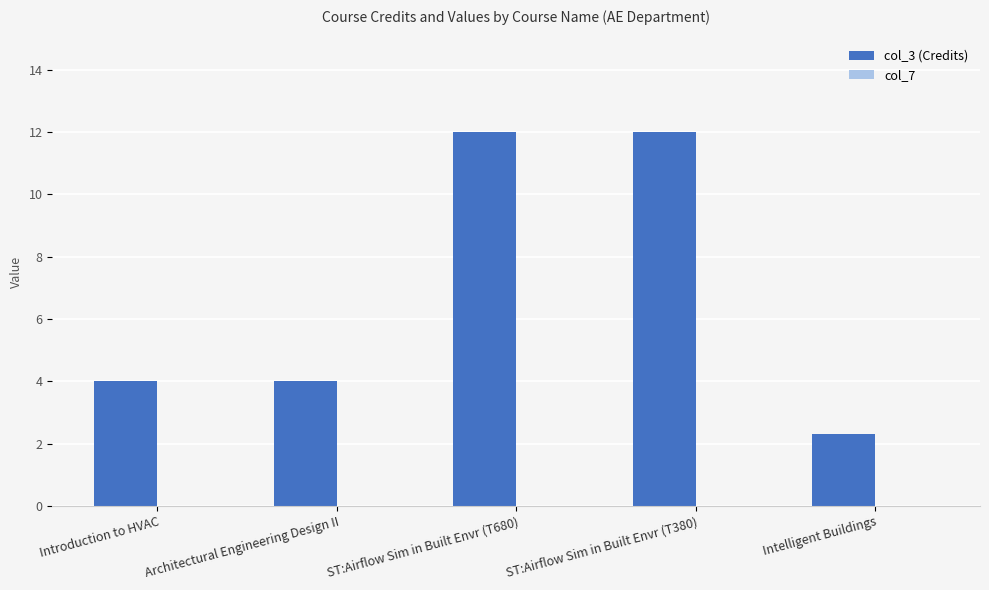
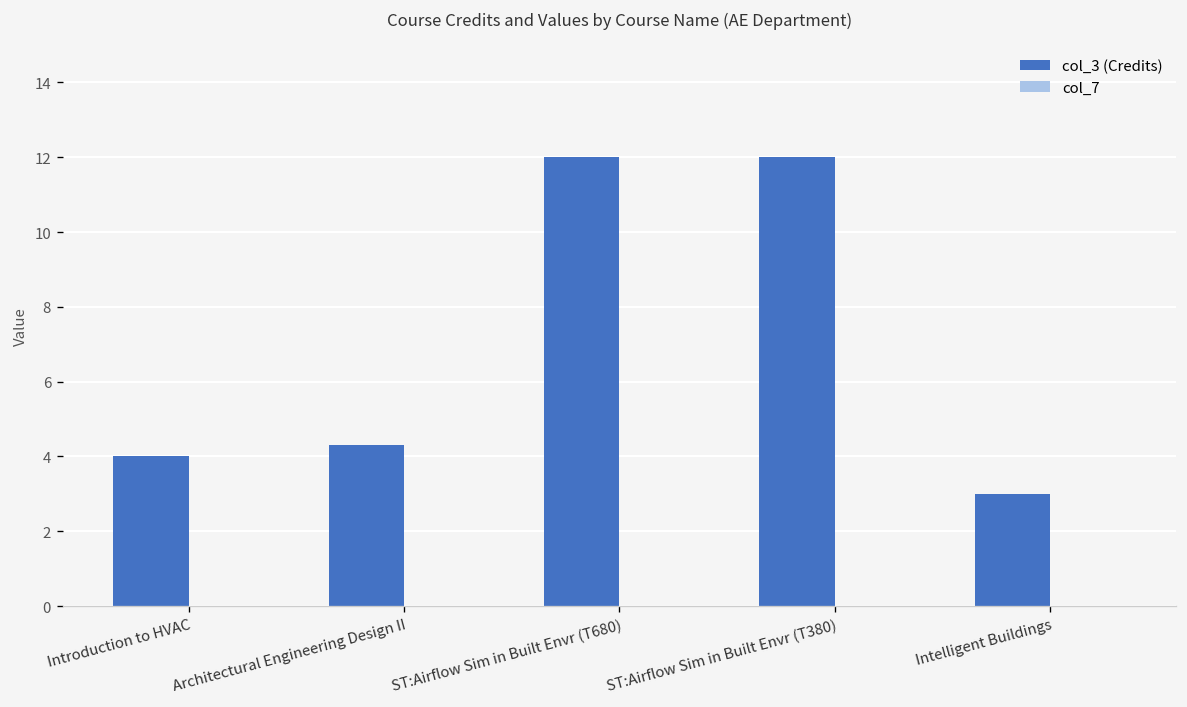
  {
    "col_3 (Credits)": {
      "Introduction to HVAC": 4.0,
-     "Architectural Engineering Design II": 4.0,
+     "Architectural Engineering Design II": 4.3,
      "ST:Airflow Sim in Built Envr (T680)": 12.0,
      "ST:Airflow Sim in Built Envr (T380)": 12.0,
-     "Intelligent Buildings": 2.3
+     "Intelligent Buildings": 3.0
    },
    "col_7": {
      "Introduction to HVAC": 0.0,
      "Architectural Engineering Design II": 0.0,
      "ST:Airflow Sim in Built Envr (T680)": 0.0,
      "ST:Airflow Sim in Built Envr (T380)": 0.0,
      "Intelligent Buildings": 0.0
    }
  }
